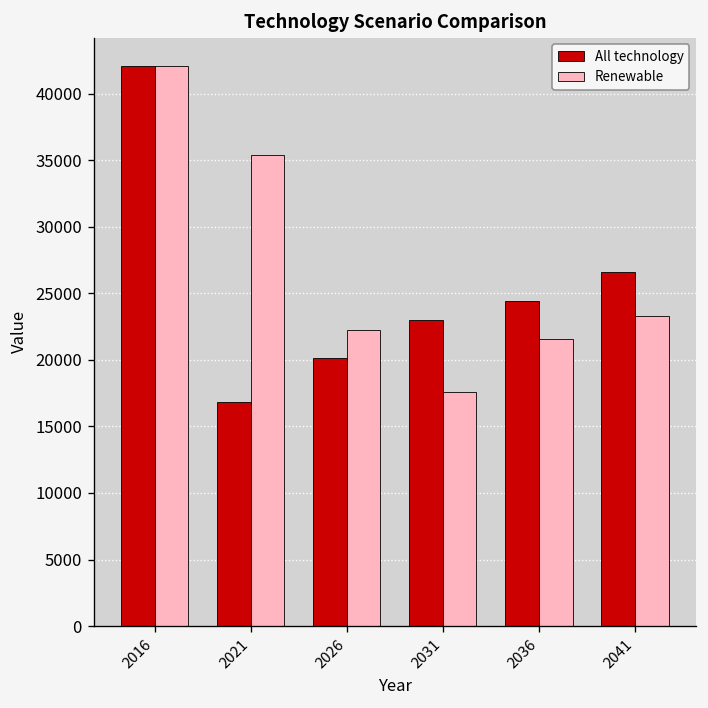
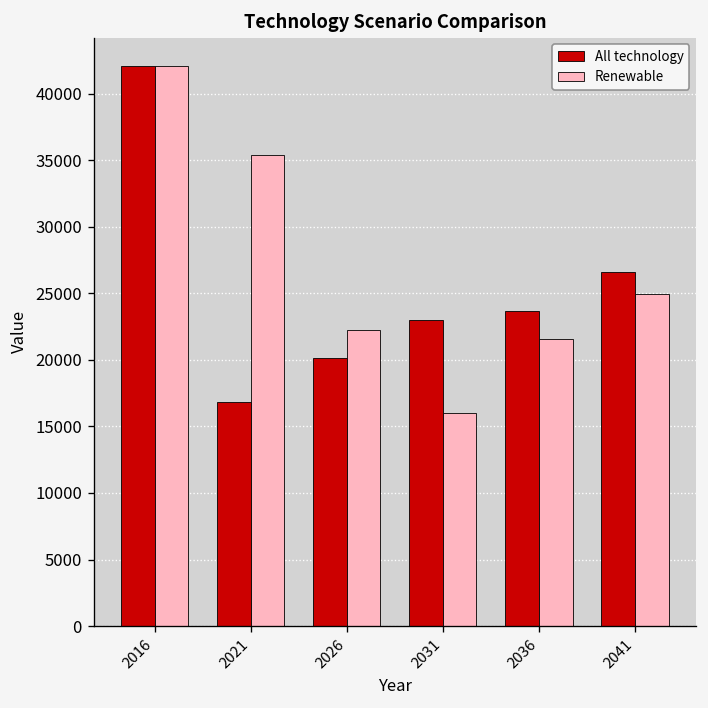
  {
    "All technology": {
      "2016": 42100,
      "2021": 16800,
      "2026": 20100,
      "2031": 23000,
-     "2036": 24400,
+     "2036": 23700,
      "2041": 26600
    },
    "Renewable": {
      "2016": 42100,
      "2021": 35400,
      "2026": 22200,
-     "2031": 17500,
+     "2031": 16000,
      "2036": 21600,
-     "2041": 23300
+     "2041": 25000
    }
  }
